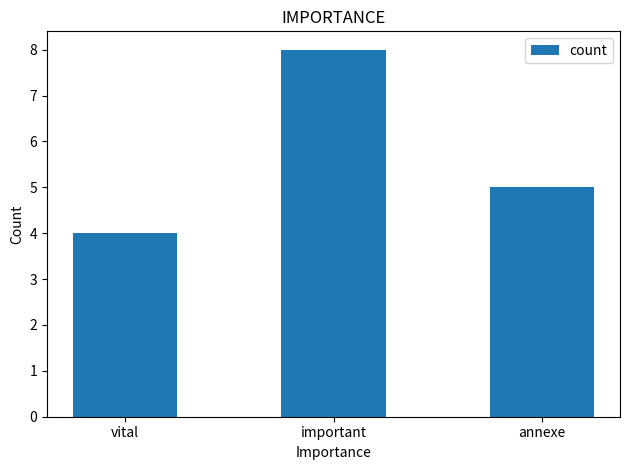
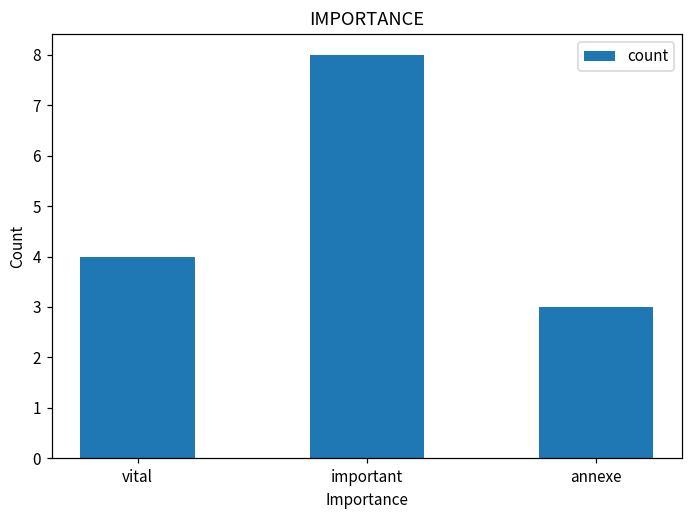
  {
    "vital": 4,
    "important": 8,
-   "annexe": 5
+   "annexe": 3
  }
